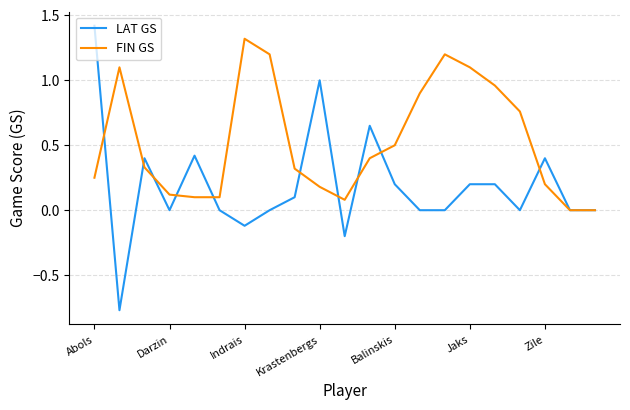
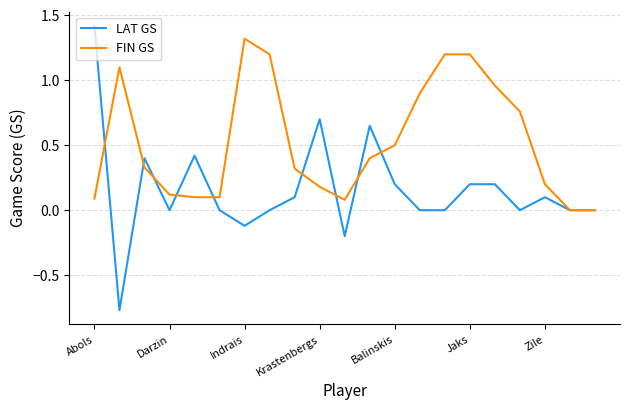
  {
    "LAT GS": {
      "Darzin": 0.0,
      "Indrais": -0.12,
-     "Krastenbergs": 1.0,
+     "Krastenbergs": 0.7,
      "Balinskis": 0.2,
      "Jaks": 0.2,
-     "Zile": 0.4
+     "Zile": 0.1
    },
    "FIN GS": {
-     "Abols": 0.25,
+     "Abols": 0.09,
      "Darzin": 0.12,
      "Indrais": 1.32,
      "Krastenbergs": 0.18,
      "Balinskis": 0.50,
-     "Jaks": 1.1,
+     "Jaks": 1.2,
      "Zile": 0.20
    }
  }
